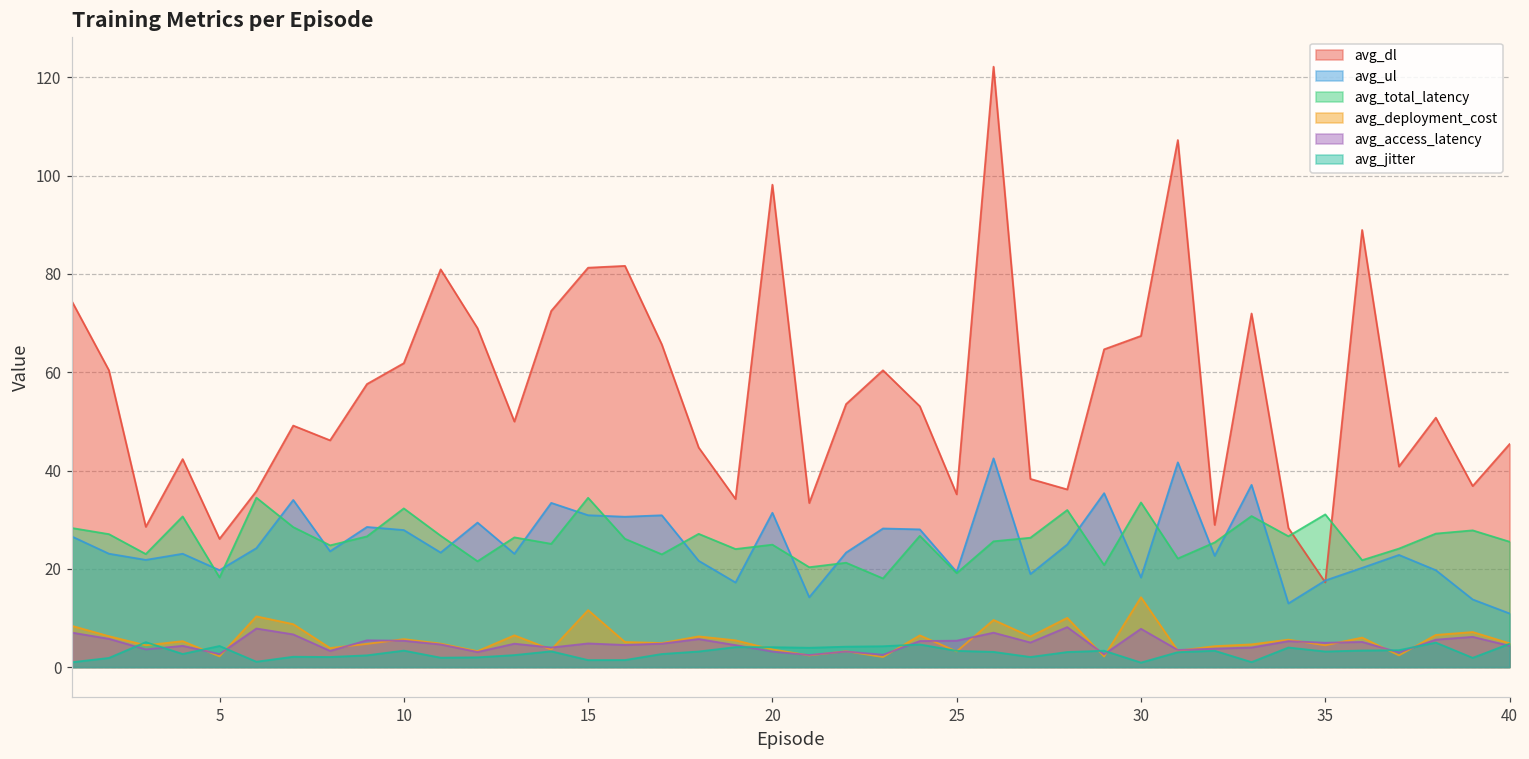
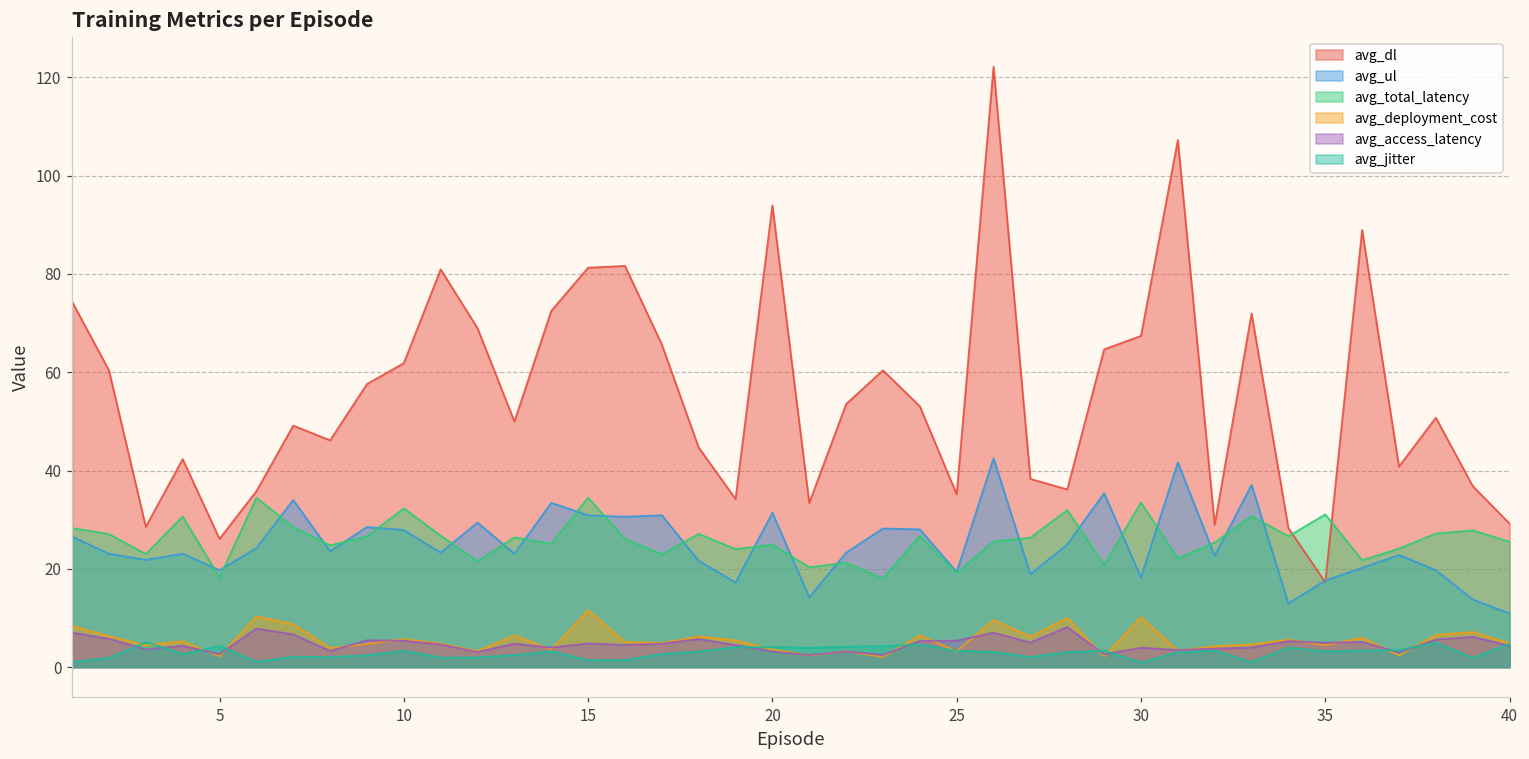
  {
    "avg_dl": {
      "5": 26,
      "10": 62,
      "15": 81,
-     "20": 98,
+     "20": 94,
      "25": 35,
      "30": 67,
-     "40": 45
+     "40": 29
    },
    "avg_deployment_cost": {
      "15": 12,
-     "30": 14
+     "30": 10
    },
    "avg_access_latency": {
      "15": 5,
      "25": 5,
-     "30": 8
+     "30": 4
    }
  }
